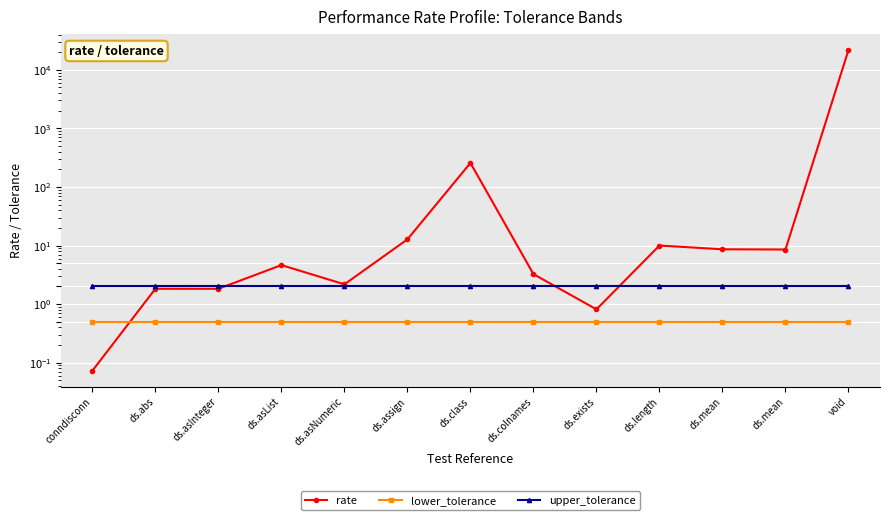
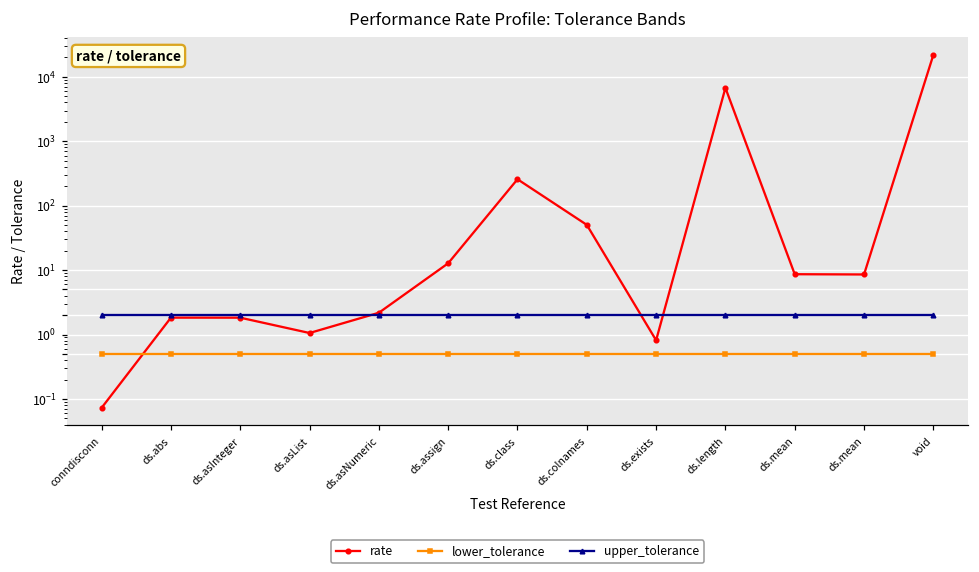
  {
    "rate": {
      "conndisconn": 0.07,
-     "ds.asList": 5,
+     "ds.asList": 1.1,
      "ds.assign": 13,
      "ds.class": 300,
-     "ds.colnames": 3,
+     "ds.colnames": 50,
      "ds.exists": 0.8,
-     "ds.length": 10,
+     "ds.length": 7000,
      "void": 22000
    },
    "lower_tolerance": {
      "conndisconn": 0.5,
      "ds.abs": 0.5,
      "ds.asInteger": 0.5,
      "ds.asList": 0.5,
      "ds.asNumeric": 0.5,
      "ds.assign": 0.5,
      "ds.class": 0.5,
      "ds.colnames": 0.5,
      "ds.exists": 0.5,
      "ds.length": 0.5,
      "void": 0.5
    },
    "upper_tolerance": {
      "conndisconn": 2.0,
      "ds.asList": 2.0,
      "ds.assign": 2.0,
      "ds.class": 2.0,
      "ds.colnames": 2.0,
      "ds.exists": 2.0,
      "ds.length": 2.0,
      "void": 2.0
    }
  }
